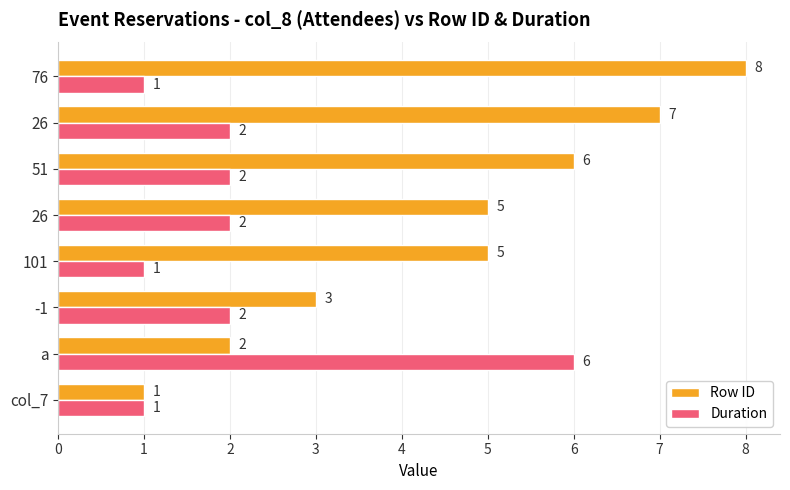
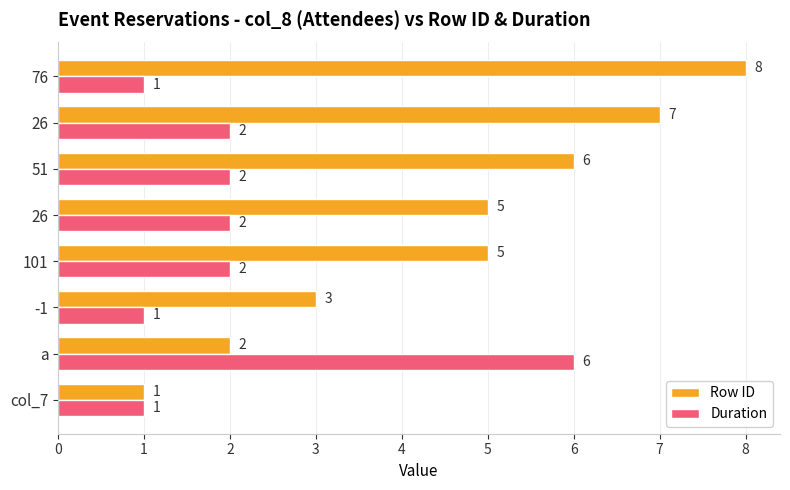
  {
    "Row ID": {
      "76": 8,
      "51": 6,
      "101": 5,
      "-1": 3,
      "a": 2,
      "col_7": 1
    },
    "Duration": {
      "76": 1,
      "51": 2,
-     "101": 1,
-     "-1": 2,
+     "101": 2,
+     "-1": 1,
      "a": 6,
      "col_7": 1
    }
  }
